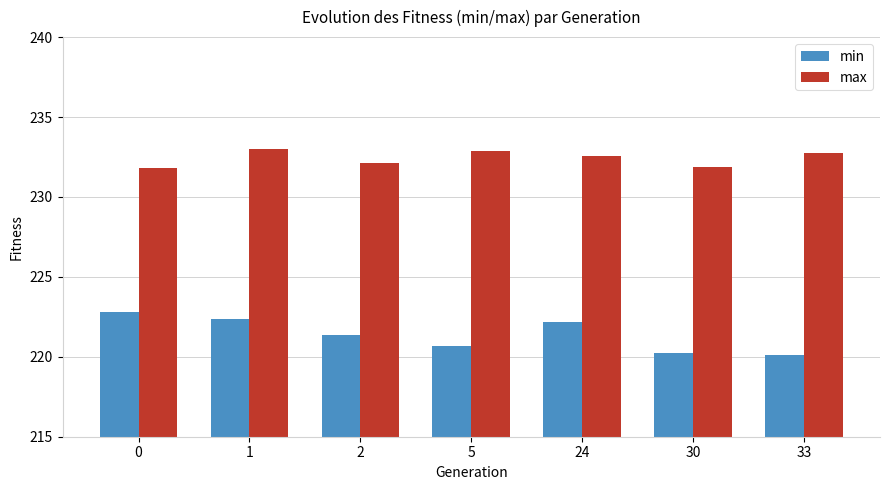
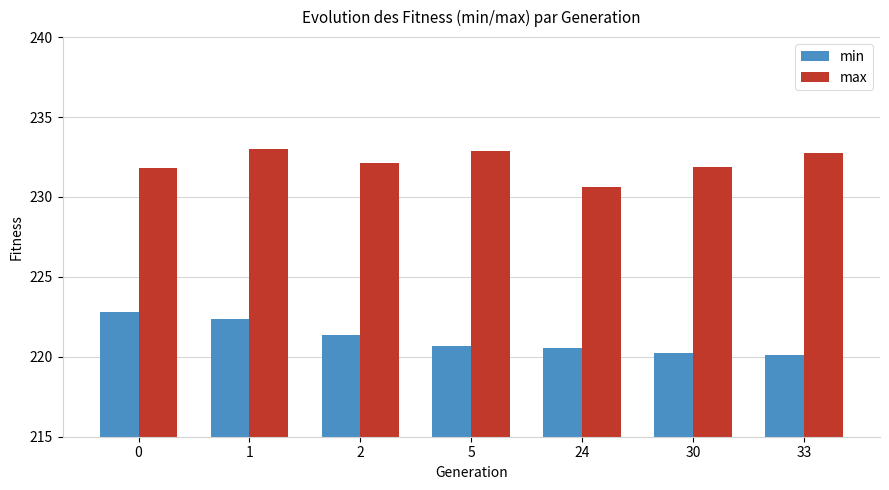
  {
    "min": {
      "0": 222.8,
      "1": 222.4,
      "2": 221.3,
      "5": 220.7,
-     "24": 222.2,
+     "24": 220.5,
      "30": 220.2,
      "33": 220.1
    },
    "max": {
      "0": 231.8,
      "1": 233.0,
      "2": 232.1,
      "5": 232.9,
-     "24": 232.5,
+     "24": 230.6,
      "30": 231.9,
      "33": 232.7
    }
  }
